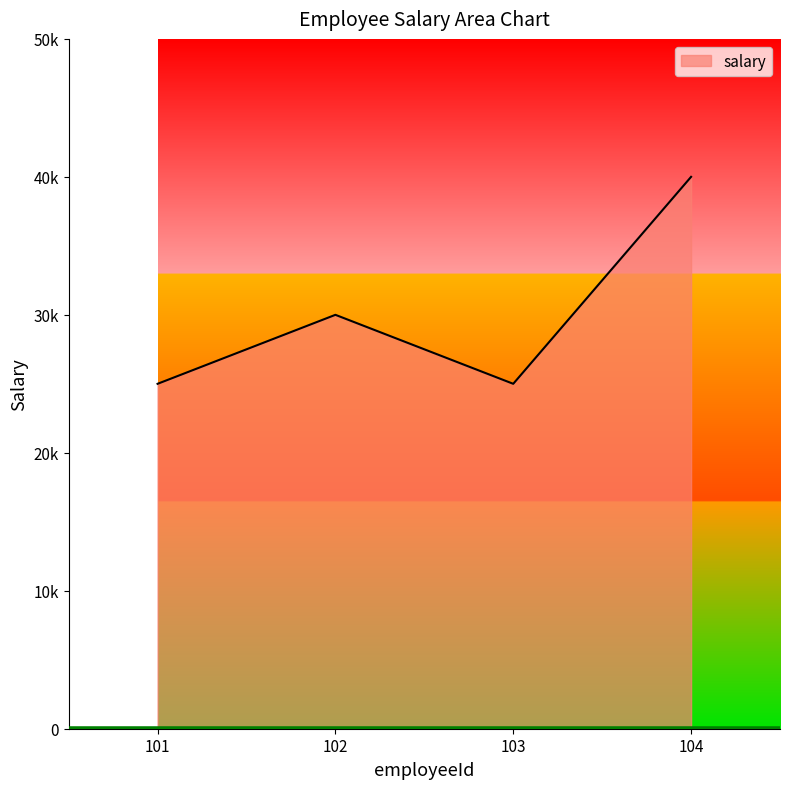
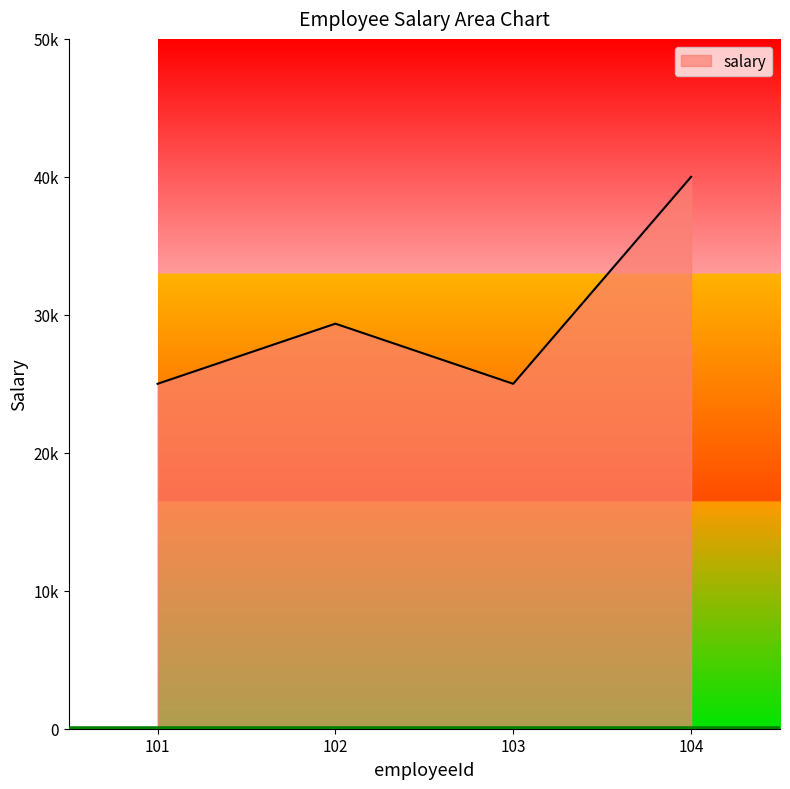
  {
    "101": 25000,
-   "102": 30000,
+   "102": 29400,
    "103": 25000,
    "104": 40000
  }
